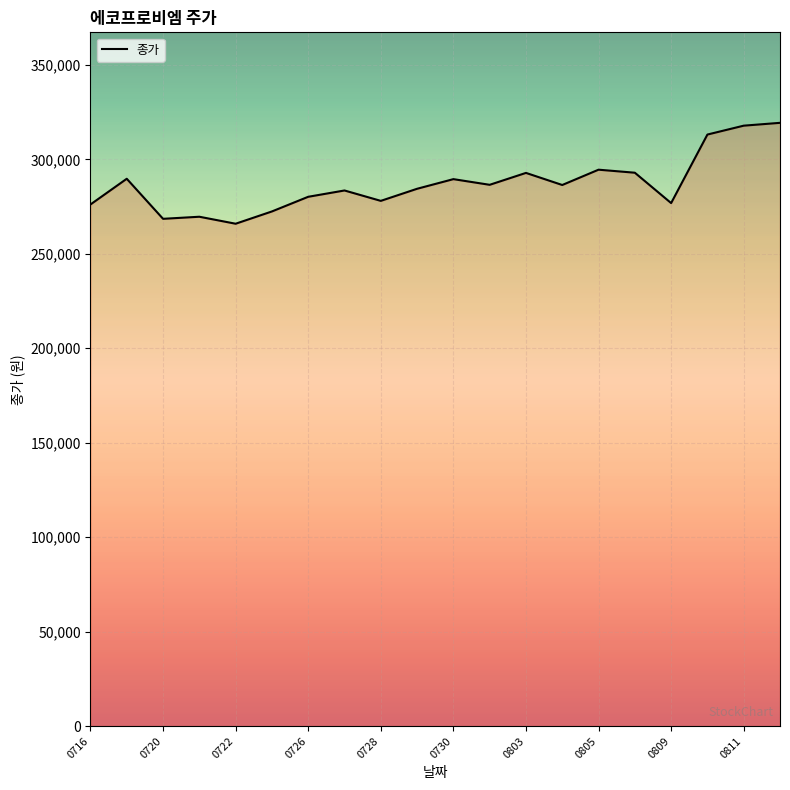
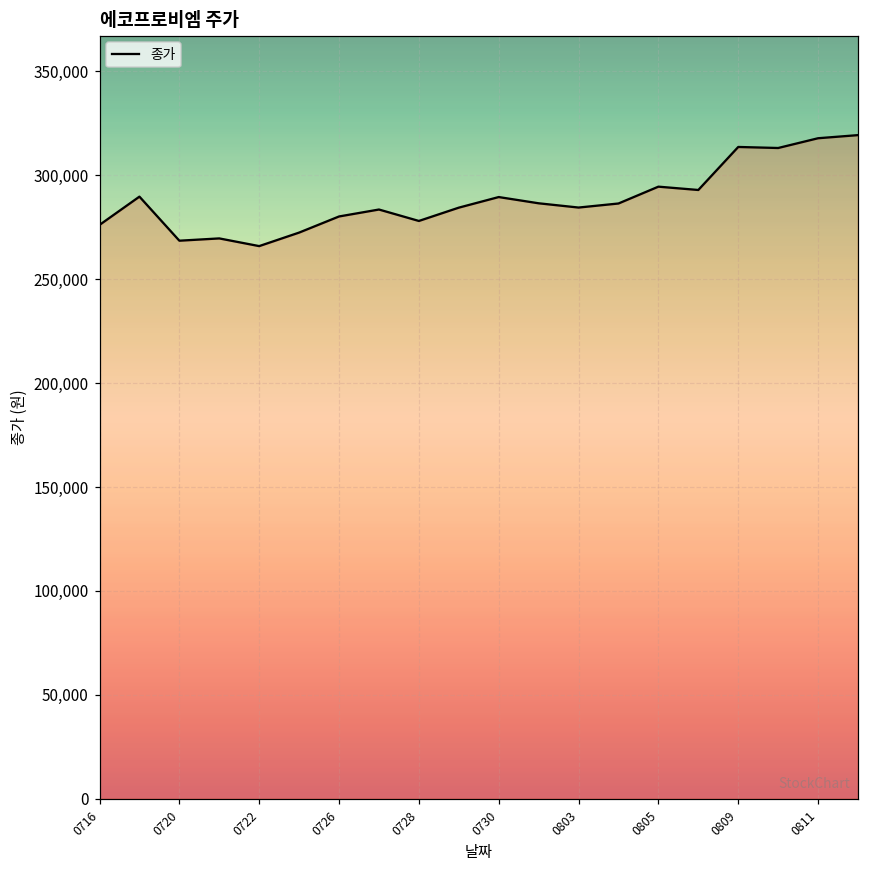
  {
    "0716": "276,000",
    "0720": "269,000",
    "0722": "266,000",
    "0726": "280,000",
    "0728": "278,000",
    "0730": "290,000",
-   "0803": "293,000",
+   "0803": "284,000",
    "0805": "295,000",
-   "0809": "277,000",
+   "0809": "314,000",
    "0811": "318,000"
  }
